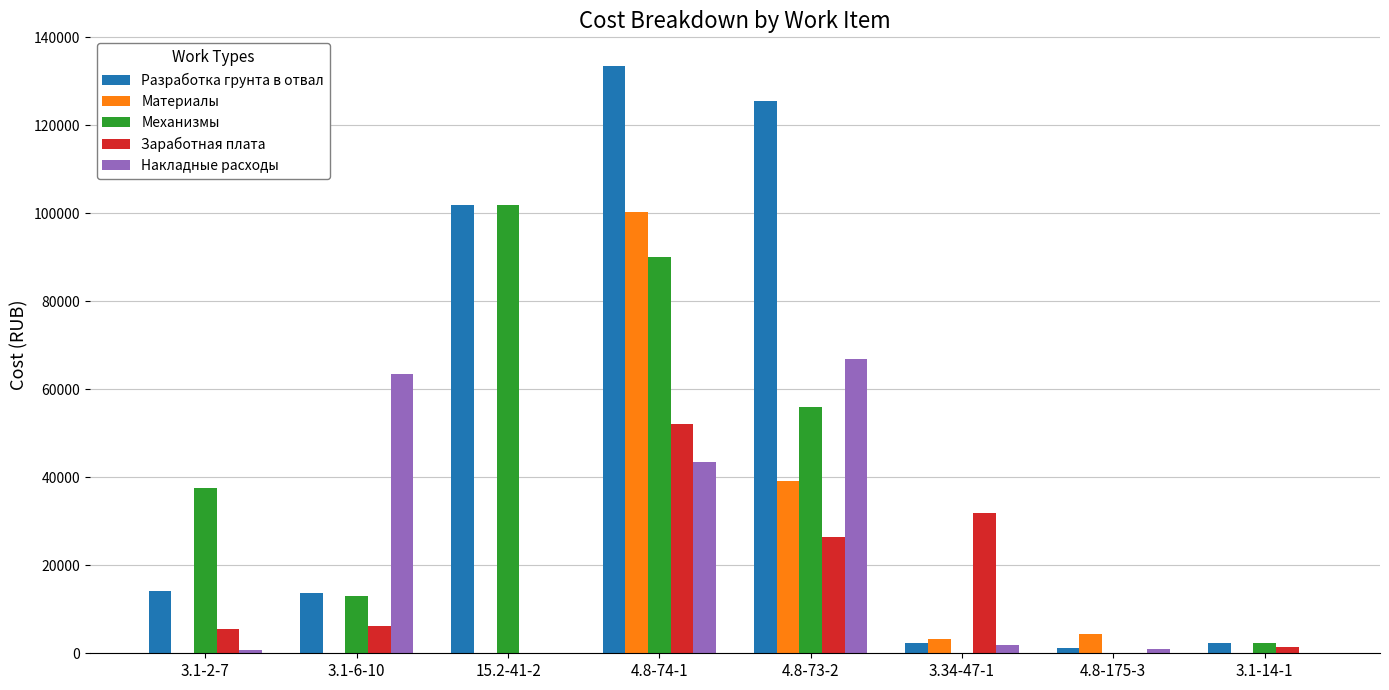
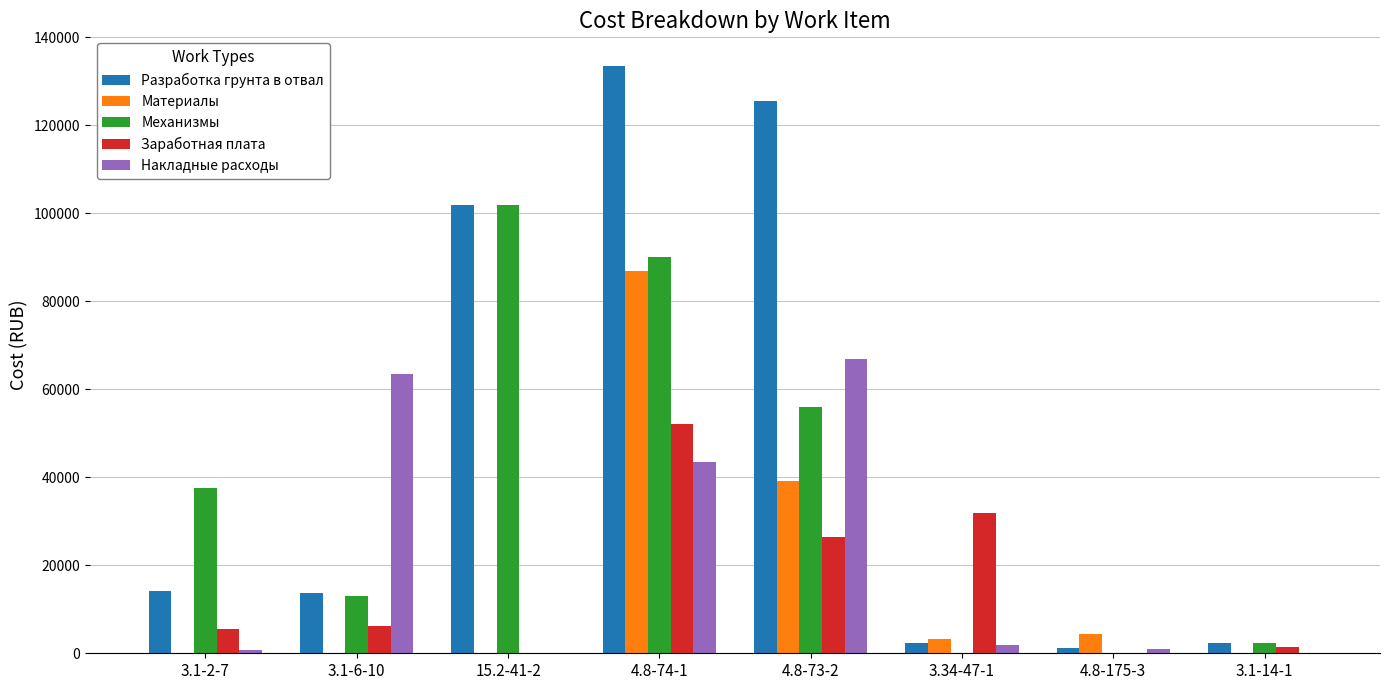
  {
    "Разработка грунта в отвал": {
      "3.1-2-7": 14000,
      "3.1-6-10": 14000,
      "15.2-41-2": 102000,
      "4.8-74-1": 133000,
      "4.8-73-2": 126000,
      "3.34-47-1": 2000,
      "4.8-175-3": 1000,
      "3.1-14-1": 2000
    },
    "Материалы": {
      "3.1-2-7": 0,
      "3.1-6-10": 0,
      "15.2-41-2": 0,
-     "4.8-74-1": 100000,
+     "4.8-74-1": 87000,
      "4.8-73-2": 39000,
      "3.34-47-1": 3000,
      "4.8-175-3": 4000,
      "3.1-14-1": 0
    },
    "Механизмы": {
      "3.1-2-7": 38000,
      "3.1-6-10": 13000,
      "15.2-41-2": 102000,
      "4.8-74-1": 90000,
      "4.8-73-2": 56000,
      "3.1-14-1": 2000
    },
    "Заработная плата": {
      "3.1-2-7": 6000,
      "3.1-6-10": 6000,
      "15.2-41-2": 0,
      "4.8-74-1": 52000,
      "4.8-73-2": 26000,
      "3.34-47-1": 32000,
      "3.1-14-1": 1000
    },
    "Накладные расходы": {
      "3.1-2-7": 1000,
      "3.1-6-10": 63000,
      "15.2-41-2": 0,
      "4.8-74-1": 43000,
      "4.8-73-2": 67000,
      "3.34-47-1": 2000,
      "4.8-175-3": 1000,
      "3.1-14-1": 0
    }
  }
